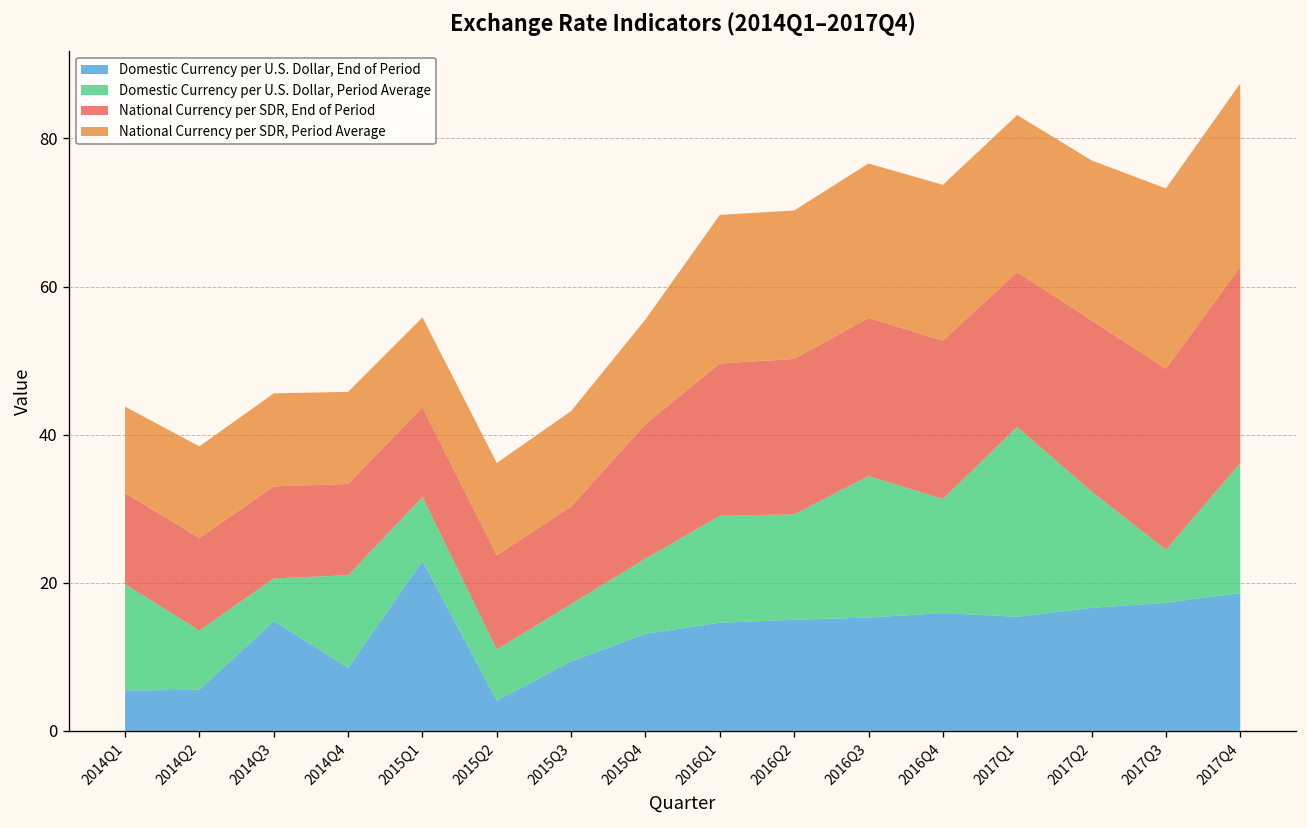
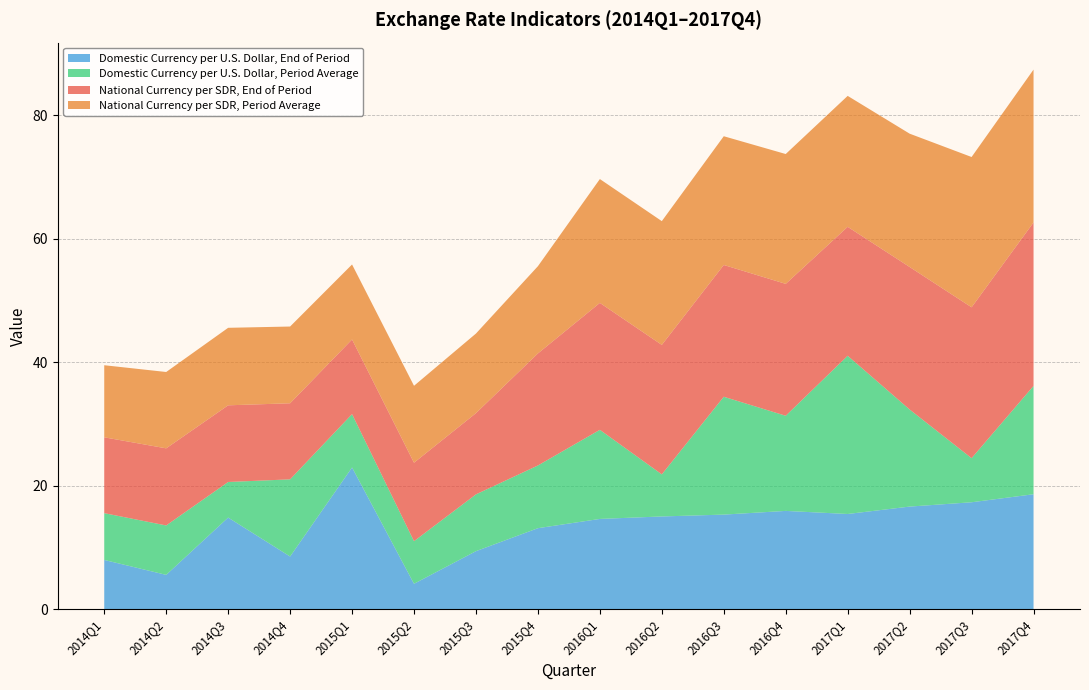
  {
    "Domestic Currency per U.S. Dollar, End of Period": {
-     "2014Q1": 5,
+     "2014Q1": 8,
      "2014Q2": 6,
      "2014Q3": 15,
      "2014Q4": 9,
      "2015Q1": 23,
      "2015Q2": 4,
      "2015Q3": 9,
      "2015Q4": 13,
      "2016Q1": 15,
      "2016Q2": 15,
      "2016Q3": 15,
      "2016Q4": 16,
      "2017Q1": 15,
      "2017Q2": 17,
      "2017Q3": 17,
      "2017Q4": 19
    },
    "Domestic Currency per U.S. Dollar, Period Average": {
-     "2014Q1": 14,
+     "2014Q1": 8,
      "2014Q2": 8,
      "2014Q3": 6,
      "2014Q4": 13,
      "2015Q1": 9,
      "2015Q2": 7,
-     "2015Q3": 8,
+     "2015Q3": 9,
      "2015Q4": 10,
      "2016Q1": 14,
-     "2016Q2": 14,
+     "2016Q2": 7,
      "2016Q3": 19,
      "2016Q4": 15,
      "2017Q1": 26,
      "2017Q2": 16,
      "2017Q3": 7,
      "2017Q4": 18
    }
  }
